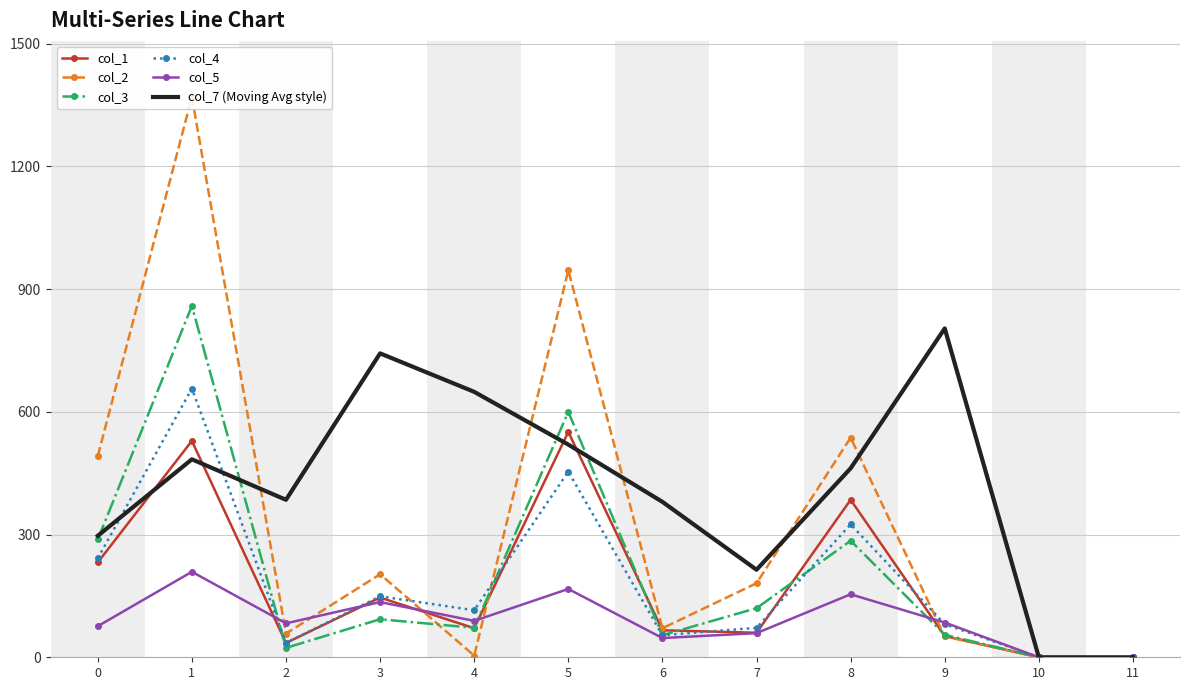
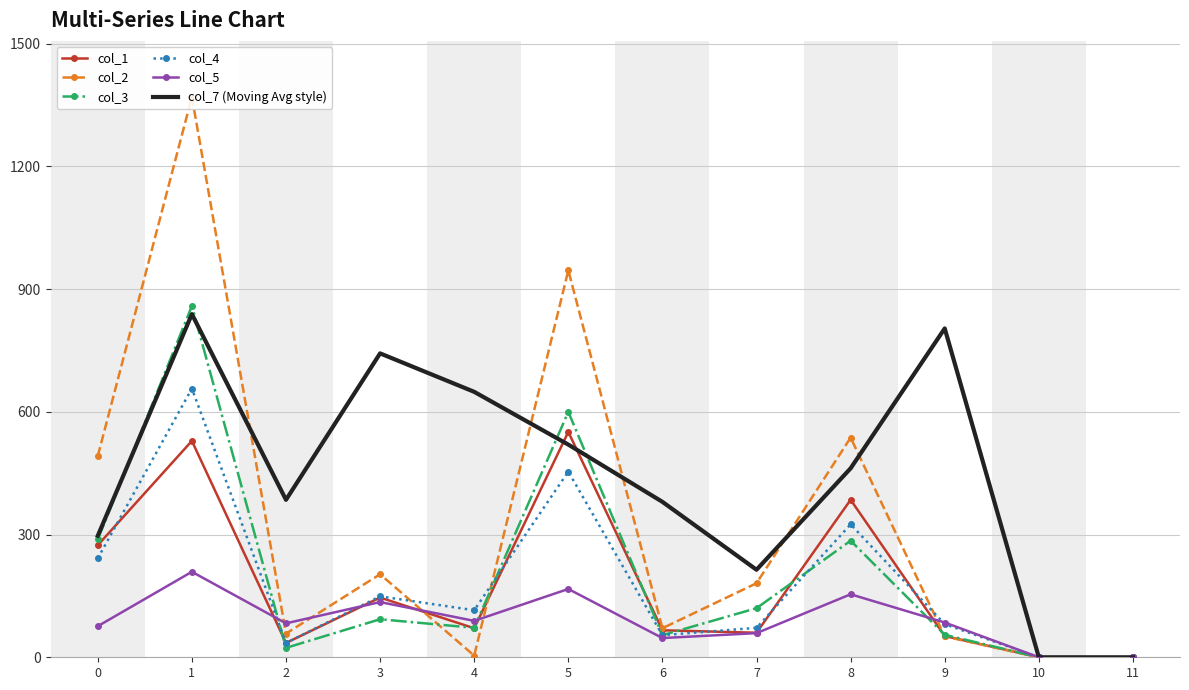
  {
    "col_1": {
-     "0": 230,
+     "0": 270,
      "1": 530,
      "5": 550,
      "8": 390
    },
    "col_2": {
      "0": 490,
      "2": 60,
      "3": 200,
      "4": 0,
      "5": 950,
      "7": 180,
      "8": 540
    },
    "col_3": {
      "0": 290,
      "1": 860,
      "2": 20,
      "3": 90,
      "5": 600,
      "7": 120,
      "8": 290
    },
    "col_4": {
      "0": 240,
      "1": 660,
      "4": 120,
      "5": 450,
      "7": 70,
      "8": 330
    },
    "col_5": {
      "0": 80,
      "1": 210,
      "2": 80,
      "3": 140,
      "4": 90,
      "5": 170,
      "6": 50,
      "8": 150
    },
    "col_7 (Moving Avg style)": {
      "0": 300,
-     "1": 480,
+     "1": 840,
      "2": 390,
      "3": 740,
      "4": 650,
      "5": 520,
      "6": 380,
      "7": 210,
      "8": 460,
      "9": 800
    }
  }
